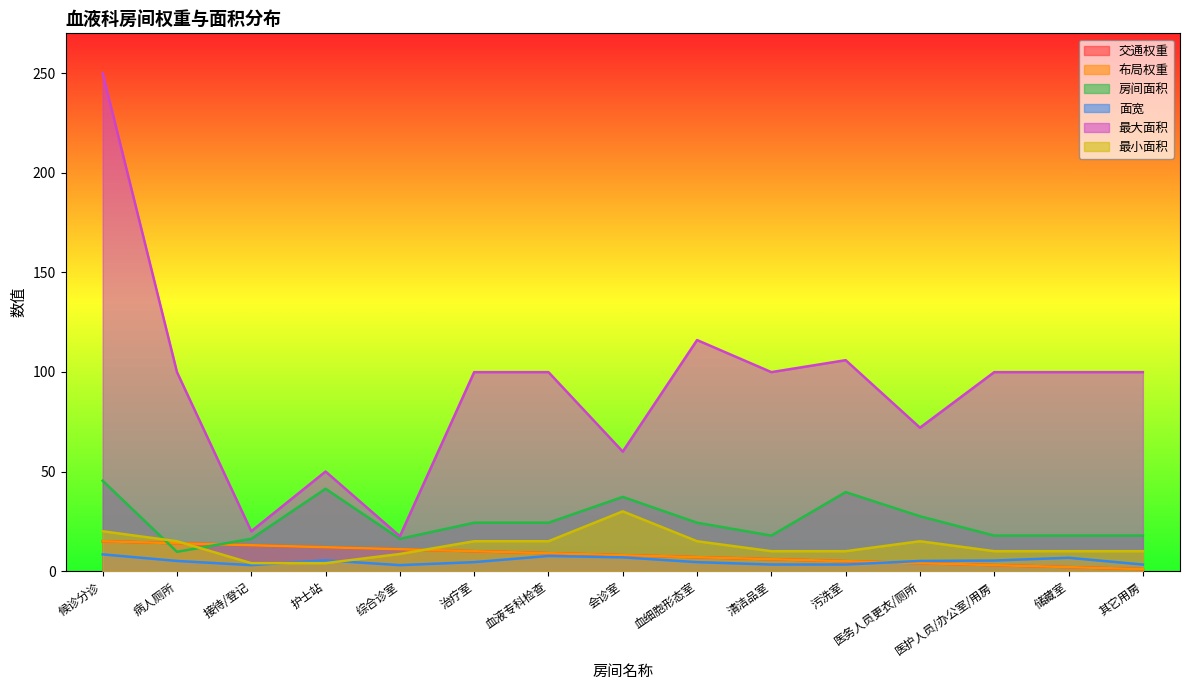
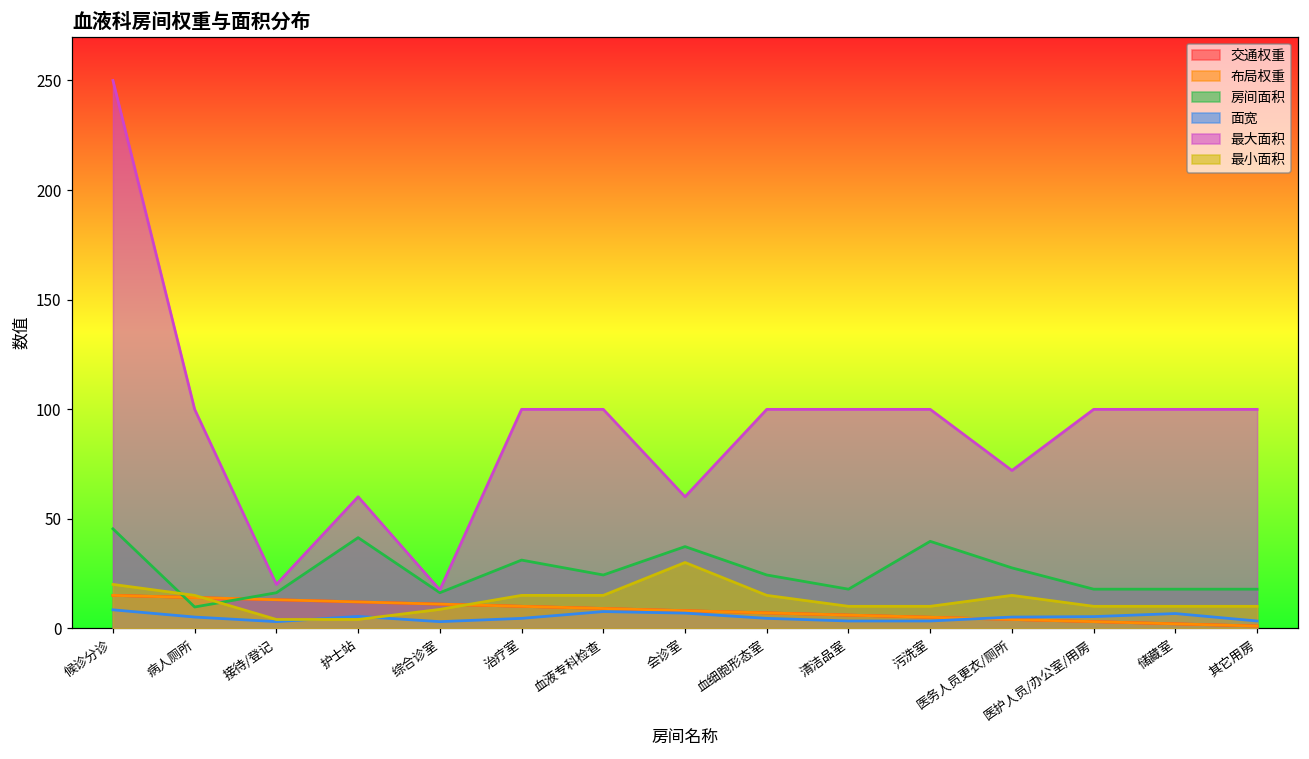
  {
    "房间面积": {
      "候诊分诊": 45,
      "病人厕所": 10,
      "接待/登记": 16,
      "护士站": 41,
-     "治疗室": 24,
+     "治疗室": 31,
      "血液专科检查": 24,
      "会诊室": 37,
      "血细胞形态室": 24,
      "清洁品室": 18,
      "污洗室": 40,
      "医务人员更衣/厕所": 28,
      "医护人员/办公室/用房": 18,
      "储藏室": 18,
      "其它用房": 18
    },
    "面宽": {
      "候诊分诊": 8,
      "病人厕所": 5,
      "护士站": 5,
      "综合诊室": 3,
      "治疗室": 5,
      "血液专科检查": 8,
      "血细胞形态室": 5,
      "清洁品室": 3,
      "污洗室": 3,
      "医护人员/办公室/用房": 5,
      "储藏室": 7,
      "其它用房": 3
    },
    "最大面积": {
      "候诊分诊": 250,
      "病人厕所": 100,
      "接待/登记": 20,
-     "护士站": 50,
+     "护士站": 60,
      "治疗室": 100,
      "血液专科检查": 100,
      "会诊室": 60,
-     "血细胞形态室": 116,
+     "血细胞形态室": 100,
      "清洁品室": 100,
-     "污洗室": 106,
+     "污洗室": 100,
      "医务人员更衣/厕所": 72,
      "医护人员/办公室/用房": 100,
      "储藏室": 100,
      "其它用房": 100
    }
  }
